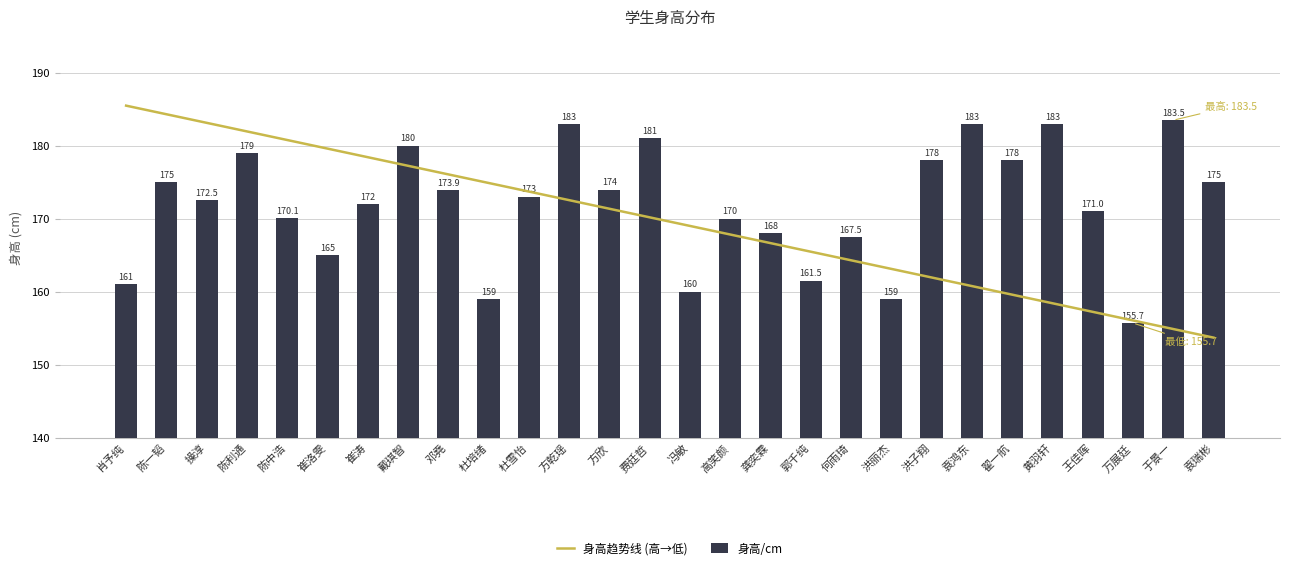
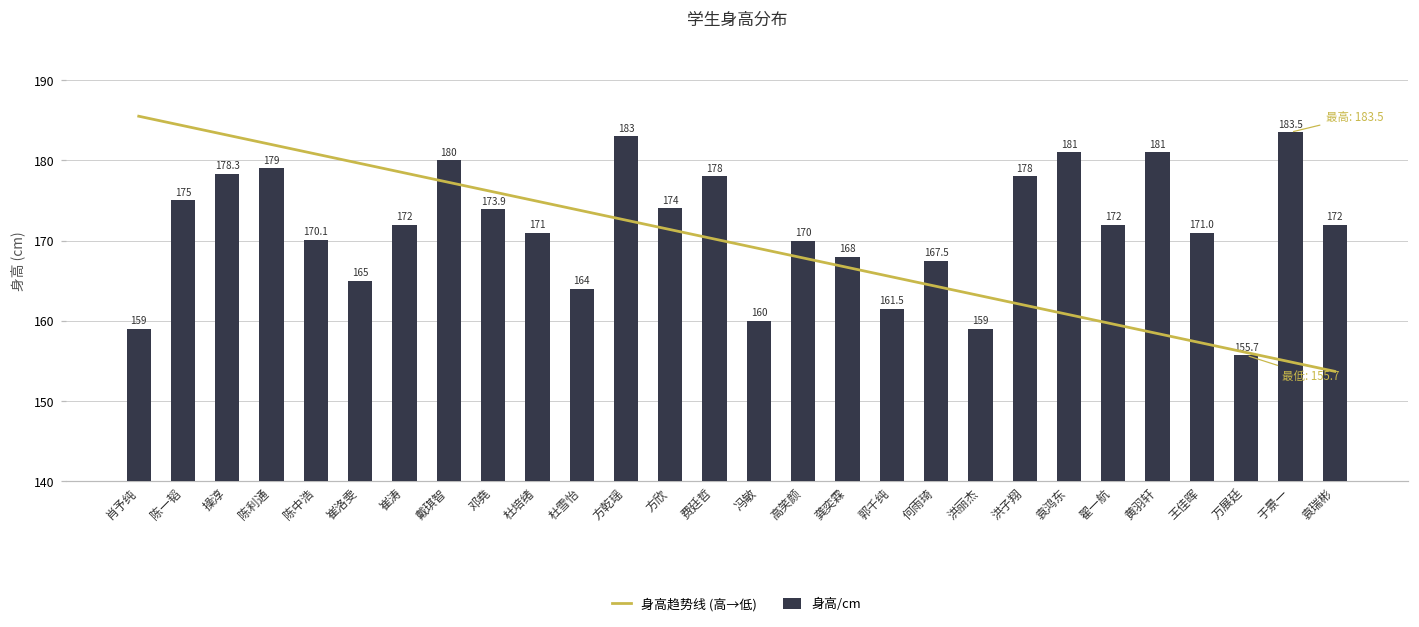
  {
    "身高/cm": {
-     "肖予纯": 161,
+     "肖予纯": 159,
      "陈一韬": 175,
-     "操淳": 172.5,
+     "操淳": 178.3,
      "陈利通": 179,
      "陈中浩": 170.1,
      "崔洛雯": 165,
      "崔涛": 172,
      "戴琪智": 180,
      "邓堯": 173.9,
-     "杜培绪": 159,
-     "杜雪怡": 173,
+     "杜培绪": 171,
+     "杜雪怡": 164,
      "方乾瑶": 183,
      "方欣": 174,
-     "费廷哲": 181,
+     "费廷哲": 178,
      "冯敏": 160,
      "高笑颜": 170,
      "龚奕霖": 168,
      "郭千纯": 161.5,
      "何雨琦": 167.5,
      "洪丽杰": 159,
      "洪子翔": 178,
-     "袁鸿东": 183,
-     "翟一航": 178,
-     "黄羽轩": 183,
+     "袁鸿东": 181,
+     "翟一航": 172,
+     "黄羽轩": 181,
      "王佳晖": 171.0,
      "于景一": 183.5,
-     "袁瑞彬": 175
+     "袁瑞彬": 172
    },
    "身高趋势线 (高→低)": {
      "肖予纯": 186,
      "陈一韬": 184,
      "操淳": 183,
      "陈利通": 182,
      "陈中浩": 181,
      "崔洛雯": 180,
      "崔涛": 178,
      "戴琪智": 177,
      "邓堯": 176,
      "杜培绪": 175,
      "方乾瑶": 173,
      "方欣": 171,
      "费廷哲": 170,
      "冯敏": 169,
      "高笑颜": 168,
      "龚奕霖": 167,
      "郭千纯": 165,
      "何雨琦": 164,
      "洪丽杰": 163,
      "洪子翔": 162,
      "袁鸿东": 161,
      "翟一航": 160,
      "黄羽轩": 158,
      "王佳晖": 157,
      "于景一": 155,
      "袁瑞彬": 154
    }
  }
